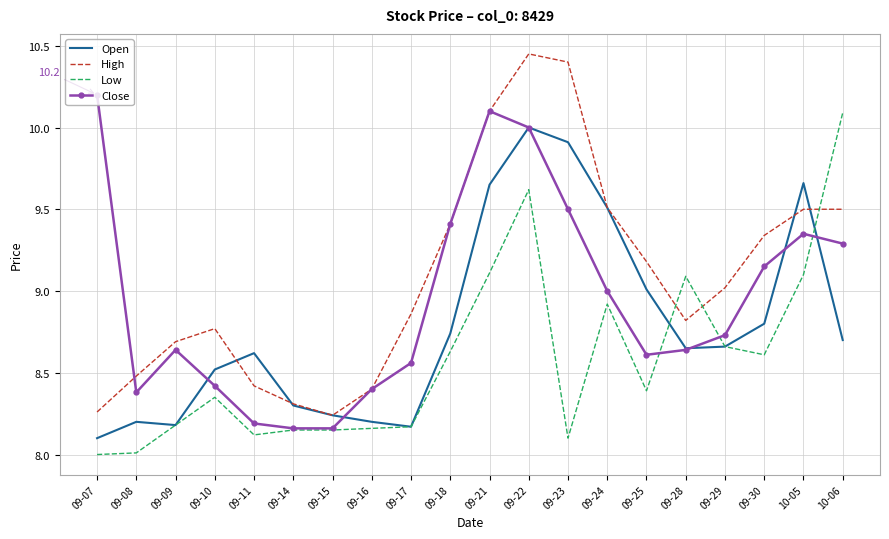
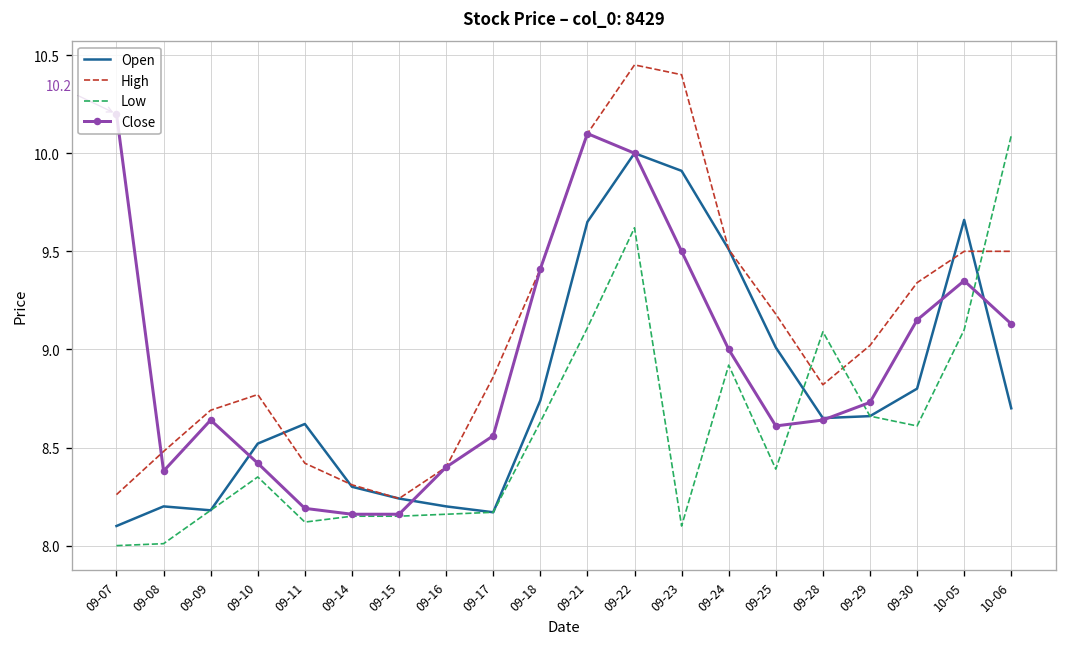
  {
    "Open": {
      "09-07": 8.10,
      "09-08": 8.20,
      "09-10": 8.52,
      "09-11": 8.62,
      "09-16": 8.20,
      "09-18": 8.74,
      "09-21": 9.65,
      "09-23": 9.91,
      "09-25": 9.01,
      "09-30": 8.80,
      "10-05": 9.66,
      "10-06": 8.70
    },
    "High": {
      "09-07": 8.26,
      "09-08": 8.48,
      "09-09": 8.69,
      "09-10": 8.77,
      "09-11": 8.42,
      "09-17": 8.86,
      "09-22": 10.45,
      "09-23": 10.40,
      "09-25": 9.18,
      "09-28": 8.82,
      "09-29": 9.02,
      "09-30": 9.34,
      "10-05": 9.50,
      "10-06": 9.50
    },
    "Low": {
      "09-07": 8.00,
      "09-08": 8.01,
      "09-10": 8.35,
      "09-11": 8.12,
      "09-16": 8.16,
      "09-18": 8.63,
      "09-21": 9.11,
      "09-22": 9.62,
      "09-23": 8.10,
      "09-24": 8.92,
      "09-25": 8.39,
      "09-28": 9.09,
      "09-30": 8.61,
      "10-05": 9.10,
      "10-06": 10.09
    },
    "Close": {
      "09-08": 8.38,
      "09-09": 8.64,
      "09-10": 8.42,
      "09-11": 8.19,
      "09-17": 8.56,
      "09-23": 9.50,
      "09-24": 9.00,
      "09-25": 8.61,
      "09-29": 8.73,
      "09-30": 9.15,
      "10-05": 9.35,
-     "10-06": 9.29
+     "10-06": 9.13
    }
  }
